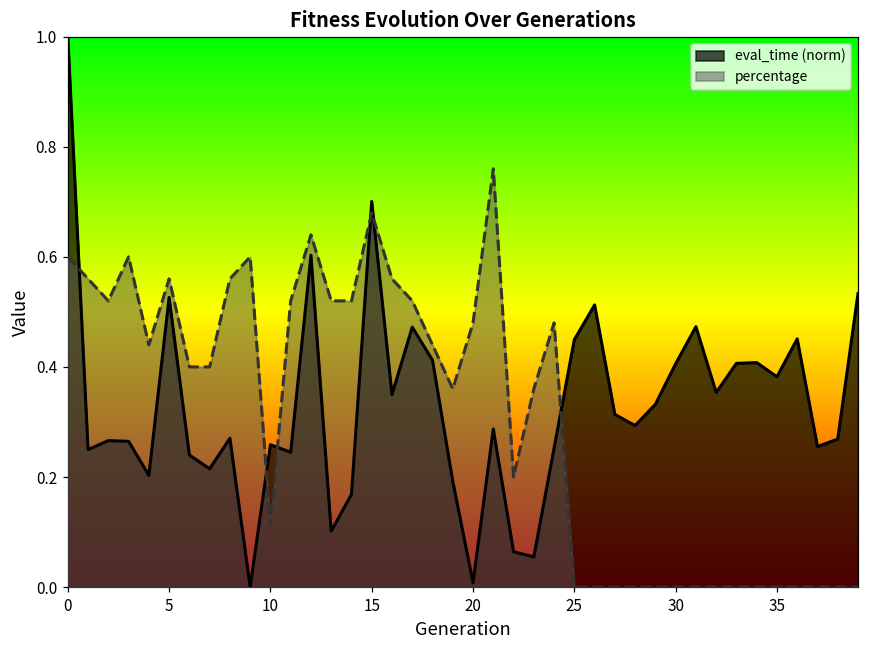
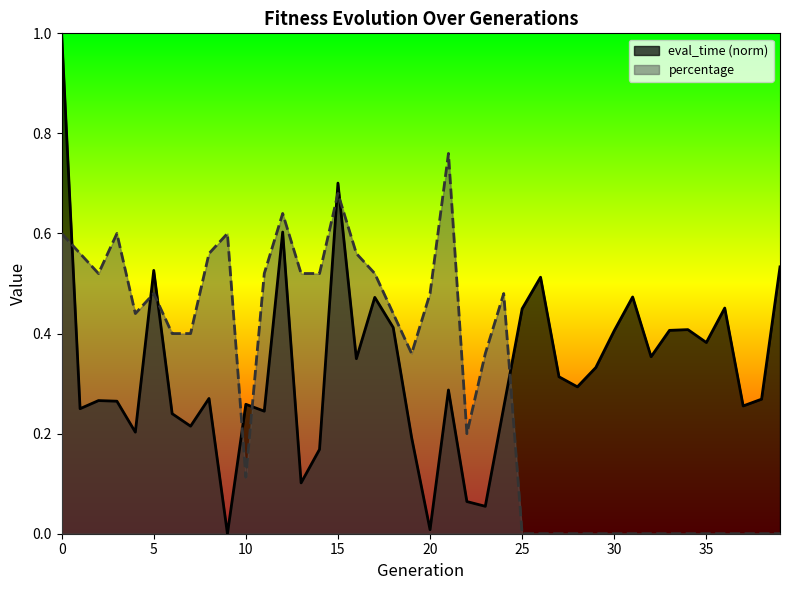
  {
    "eval_time (norm)": {
      "0": 1.00,
      "5": 0.53,
      "10": 0.26,
      "15": 0.70,
      "20": 0.01,
      "25": 0.45,
      "30": 0.41,
      "35": 0.38
    },
    "percentage": {
      "0": 0.60,
-     "5": 0.56,
+     "5": 0.48,
      "10": 0.11,
      "15": 0.68,
      "20": 0.48,
      "25": 0.00,
      "30": 0.00,
      "35": 0.00
    }
  }
